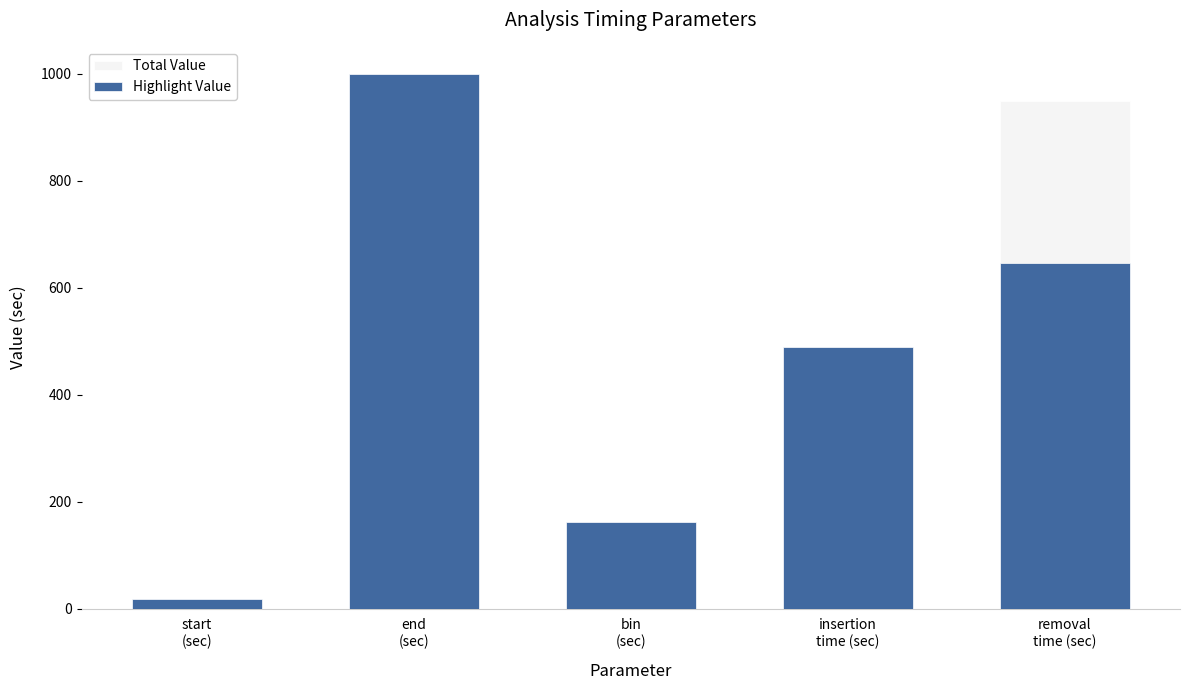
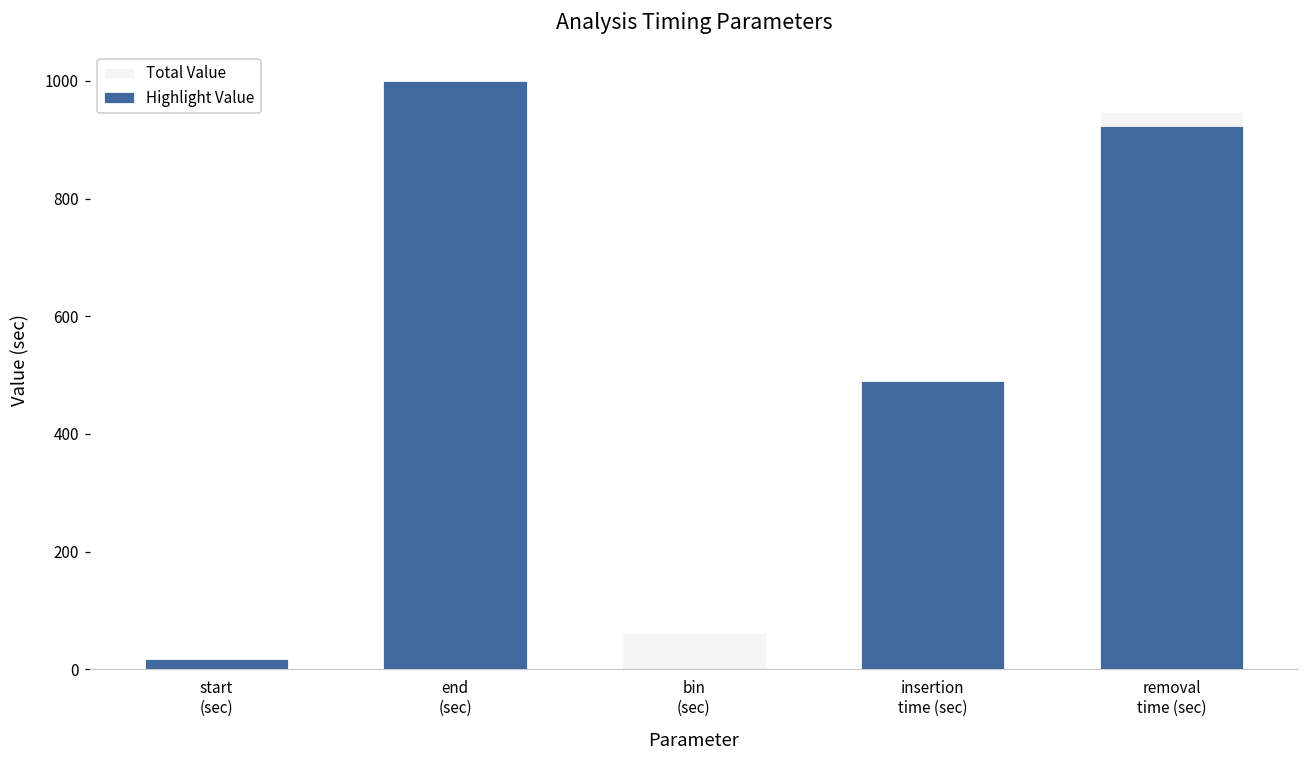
  {
    "Total Value": {
      "start (sec)": 0,
      "end (sec)": 1000,
      "insertion time (sec)": 490,
      "removal time (sec)": 950
    },
    "Highlight Value": {
      "start (sec)": 20,
      "end (sec)": 1000,
-     "bin (sec)": 160,
+     "bin (sec)": 0,
      "insertion time (sec)": 490,
-     "removal time (sec)": 650
+     "removal time (sec)": 920
    }
  }
